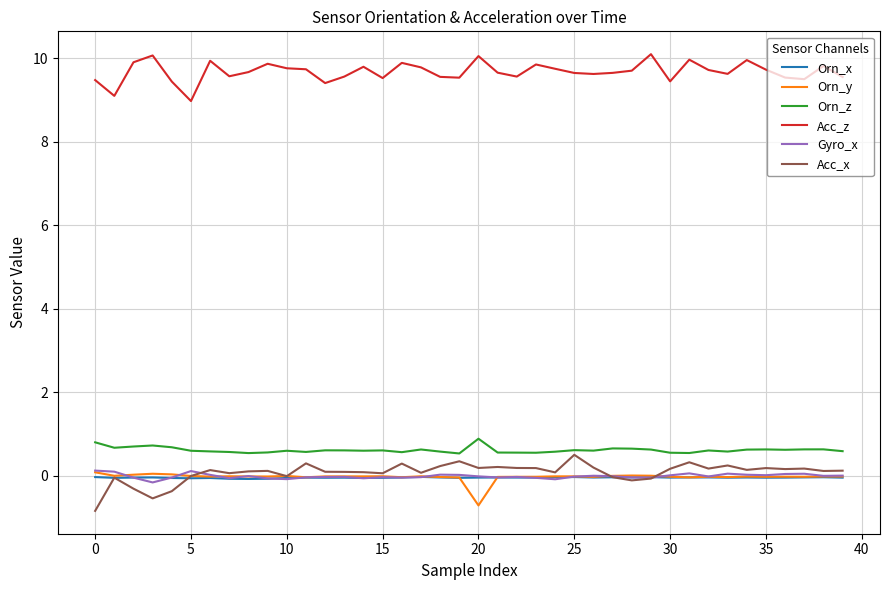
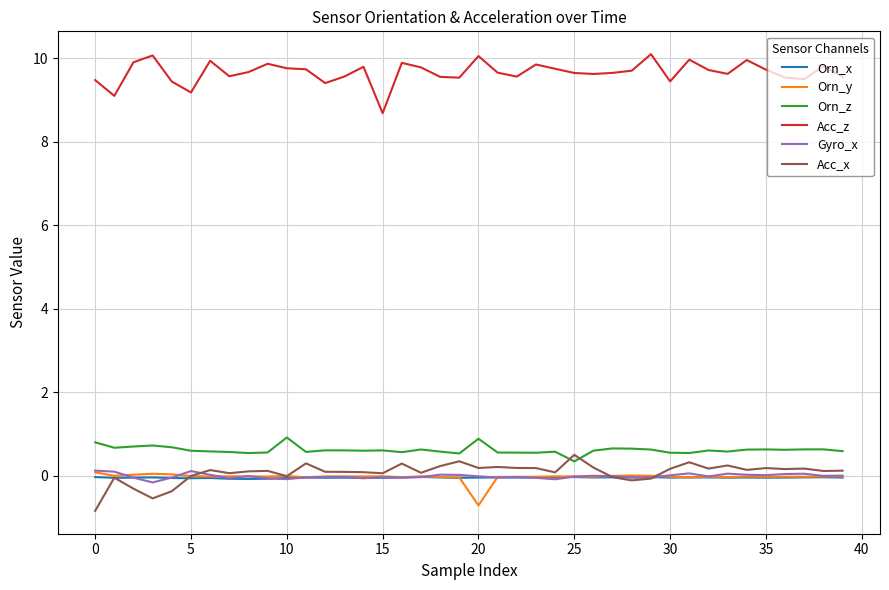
  {
    "Orn_x": {
      "0": 0.0
    },
    "Orn_y": {
      "20": -0.7
    },
    "Orn_z": {
      "0": 0.8,
      "5": 0.6,
-     "10": 0.6,
+     "10": 0.9,
      "15": 0.6,
      "20": 0.9,
-     "25": 0.6,
+     "25": 0.3,
      "30": 0.6,
      "35": 0.6
    },
    "Acc_z": {
      "0": 9.5,
-     "5": 9.0,
+     "5": 9.2,
      "10": 9.8,
-     "15": 9.5,
+     "15": 8.7,
      "20": 10.1,
      "25": 9.6,
      "30": 9.4,
      "35": 9.7
    },
    "Gyro_x": {
      "5": 0.1
    },
    "Acc_x": {
      "0": -0.8,
      "15": 0.1,
      "20": 0.2,
      "25": 0.5,
      "30": 0.2,
      "35": 0.2
    }
  }
